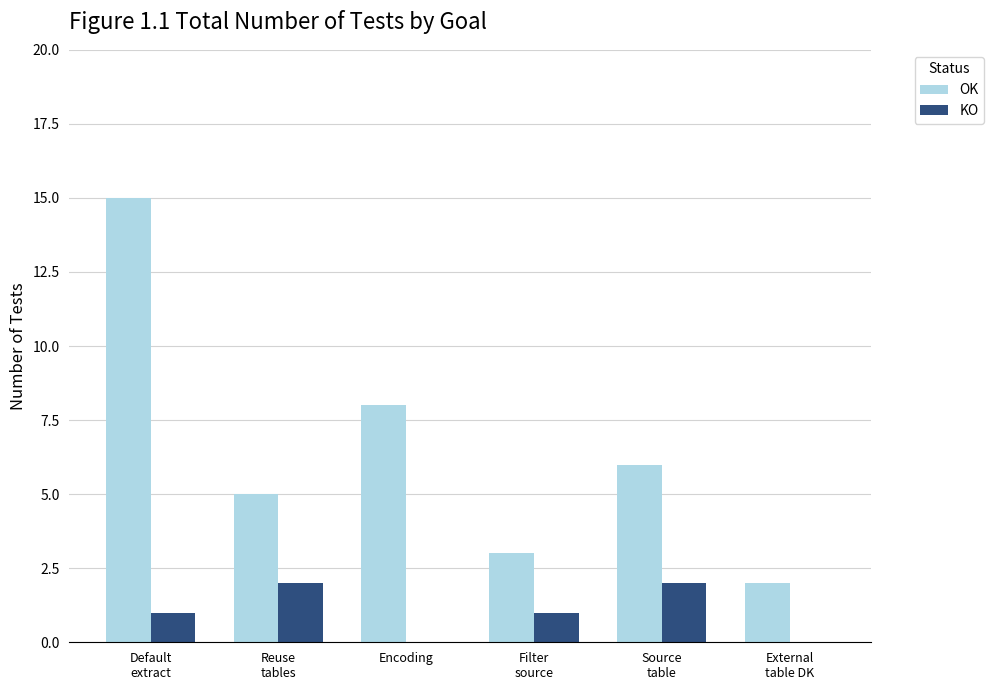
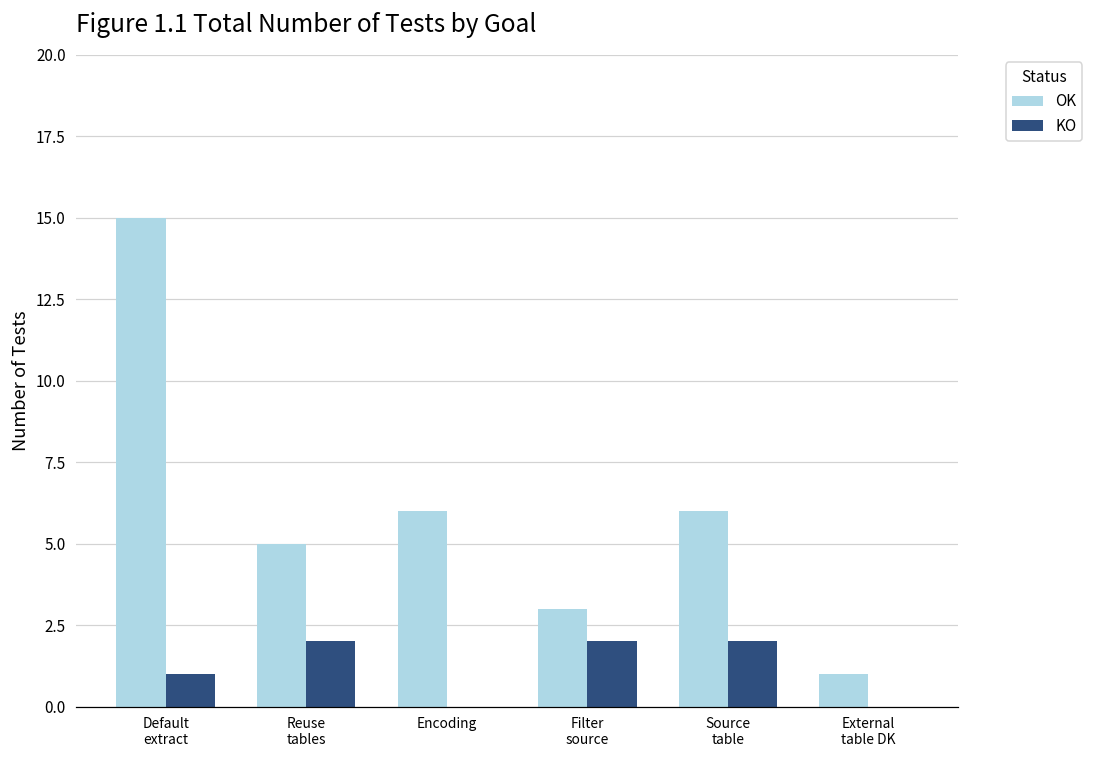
  {
    "OK": {
      "Default extract": 15,
      "Reuse tables": 5,
-     "Encoding": 8,
+     "Encoding": 6,
      "Filter source": 3,
      "Source table": 6,
-     "External table DK": 2
+     "External table DK": 1
    },
    "KO": {
      "Default extract": 1,
      "Reuse tables": 2,
      "Encoding": 0,
-     "Filter source": 1,
+     "Filter source": 2,
      "Source table": 2,
      "External table DK": 0
    }
  }
